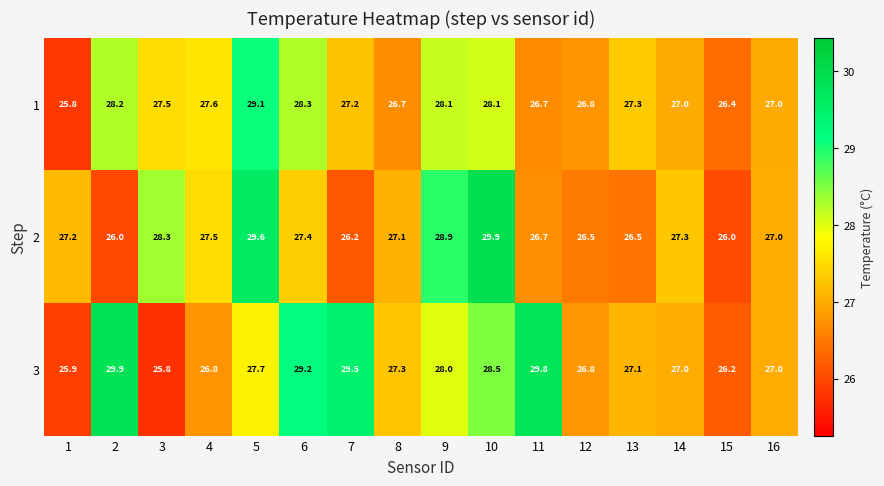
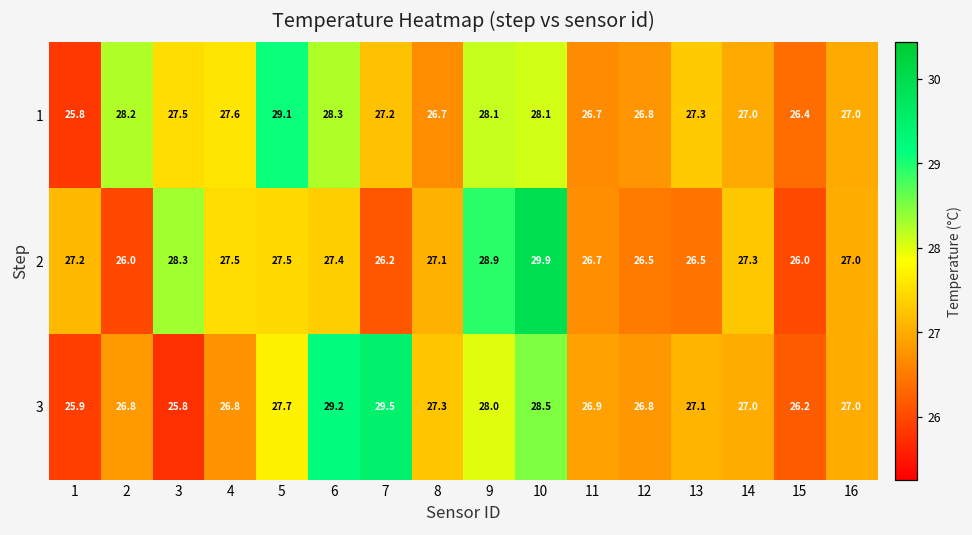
  {
    "1": {
      "1": 25.8,
      "2": 28.2,
      "3": 27.5,
      "4": 27.6,
      "5": 29.1,
      "6": 28.3,
      "7": 27.2,
      "8": 26.7,
      "9": 28.1,
      "10": 28.1,
      "11": 26.7,
      "12": 26.8,
      "13": 27.3,
      "14": 27.0,
      "15": 26.4,
      "16": 27.0
    },
    "2": {
      "1": 27.2,
      "2": 26.0,
      "3": 28.3,
      "4": 27.5,
-     "5": 29.6,
+     "5": 27.5,
      "6": 27.4,
      "7": 26.2,
      "8": 27.1,
      "9": 28.9,
      "10": 29.9,
      "11": 26.7,
      "12": 26.5,
      "13": 26.5,
      "14": 27.3,
      "15": 26.0,
      "16": 27.0
    },
    "3": {
      "1": 25.9,
-     "2": 29.9,
+     "2": 26.8,
      "3": 25.8,
      "4": 26.8,
      "5": 27.7,
      "6": 29.2,
      "7": 29.5,
      "8": 27.3,
      "9": 28.0,
      "10": 28.5,
-     "11": 29.8,
+     "11": 26.9,
      "12": 26.8,
      "13": 27.1,
      "14": 27.0,
      "15": 26.2,
      "16": 27.0
    }
  }
